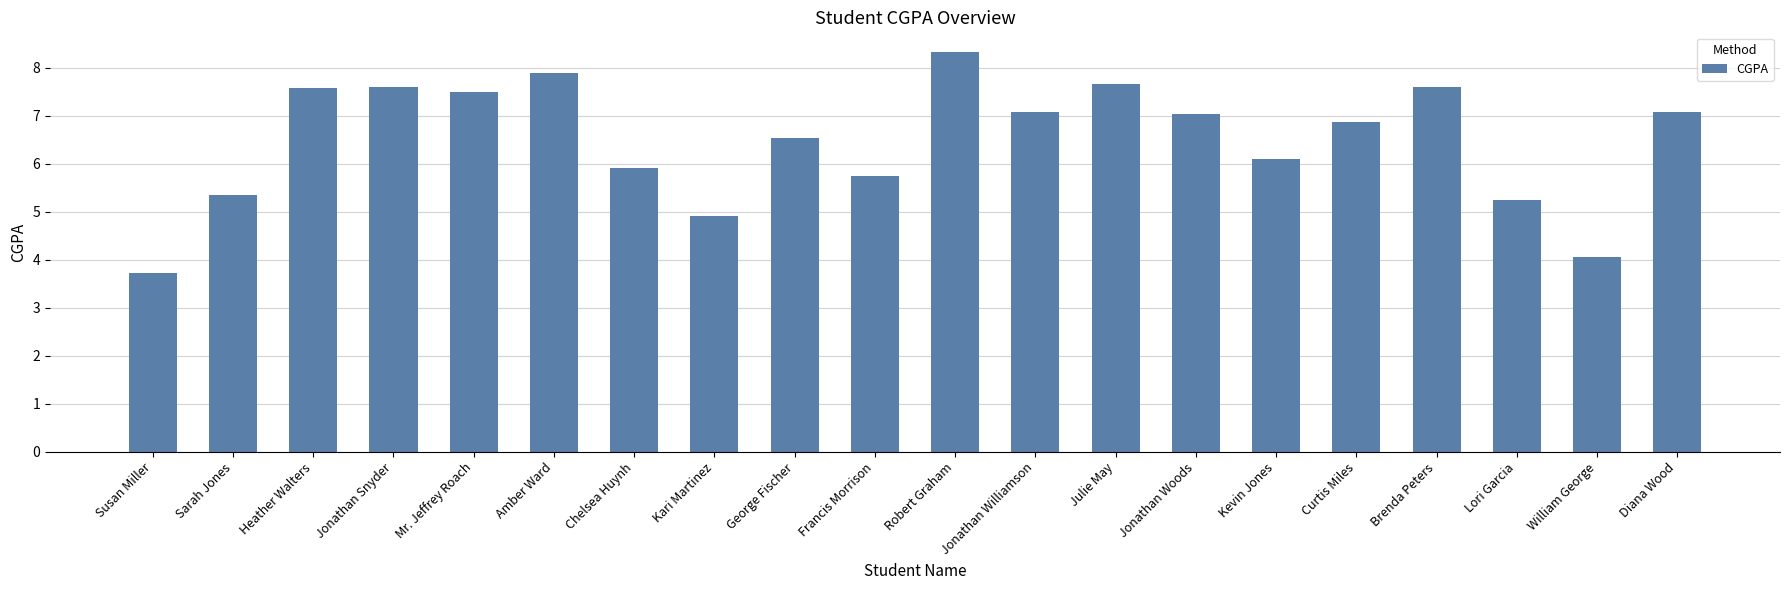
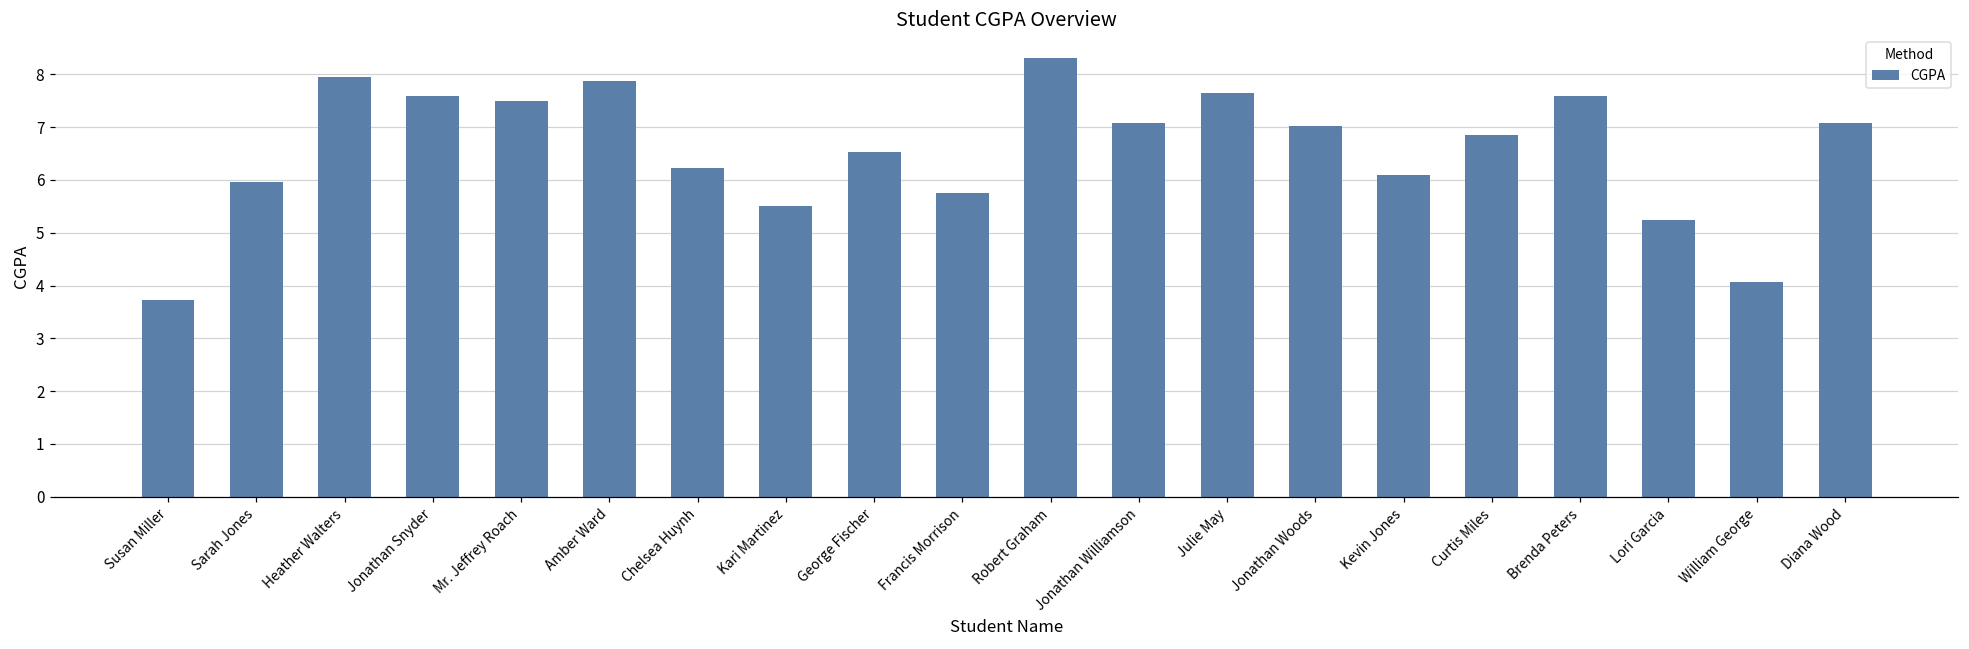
  {
    "Susan Miller": 3.7,
-   "Sarah Jones": 5.4,
-   "Heather Walters": 7.6,
+   "Sarah Jones": 6.0,
+   "Heather Walters": 8.0,
    "Jonathan Snyder": 7.6,
    "Mr. Jeffrey Roach": 7.5,
    "Amber Ward": 7.9,
-   "Chelsea Huynh": 5.9,
-   "Kari Martinez": 4.9,
+   "Chelsea Huynh": 6.2,
+   "Kari Martinez": 5.5,
    "George Fischer": 6.5,
    "Francis Morrison": 5.8,
    "Robert Graham": 8.3,
    "Jonathan Williamson": 7.1,
    "Julie May": 7.7,
    "Jonathan Woods": 7.0,
    "Kevin Jones": 6.1,
    "Curtis Miles": 6.9,
    "Brenda Peters": 7.6,
    "Lori Garcia": 5.3,
    "William George": 4.1,
    "Diana Wood": 7.1
  }
